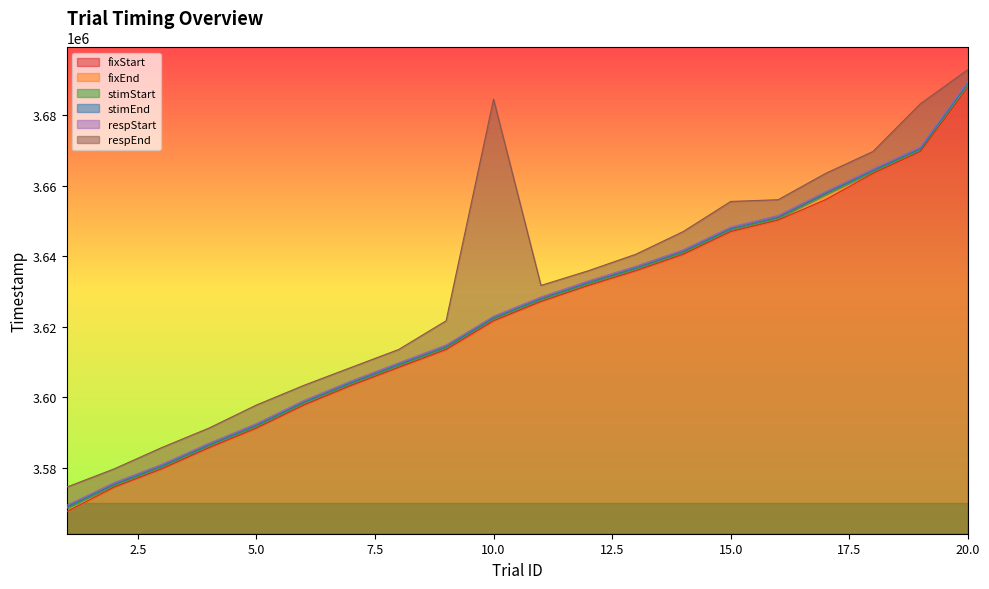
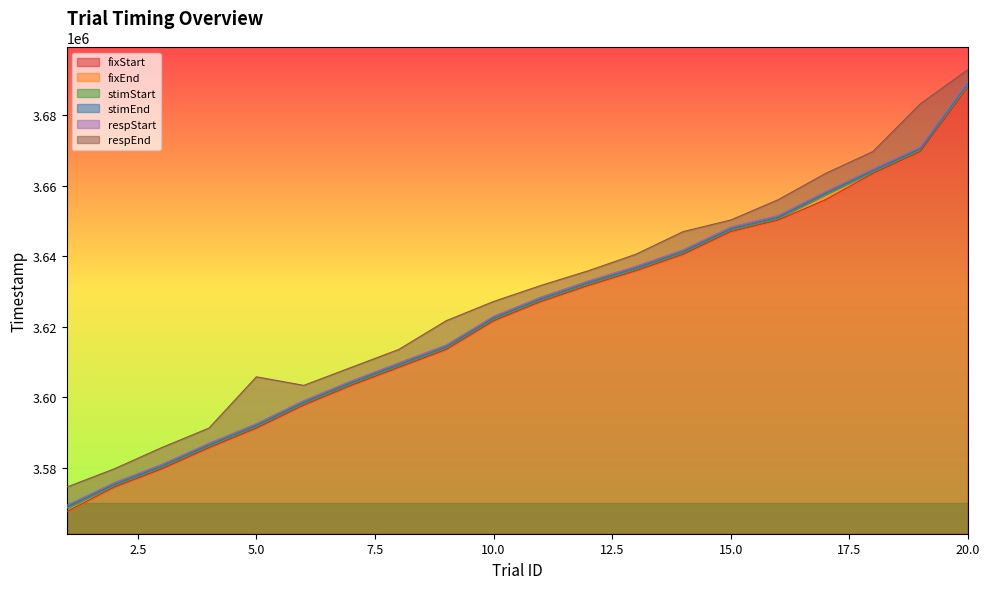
  {
    "respEnd": {
-     "5.0": 3598000,
-     "10.0": 3685000,
-     "15.0": 3656000,
+     "5.0": 3606000,
+     "10.0": 3627000,
+     "15.0": 3650000,
      "20.0": 3693000
    },
    "fixStart": {
      "20.0": 3688000
    }
  }
